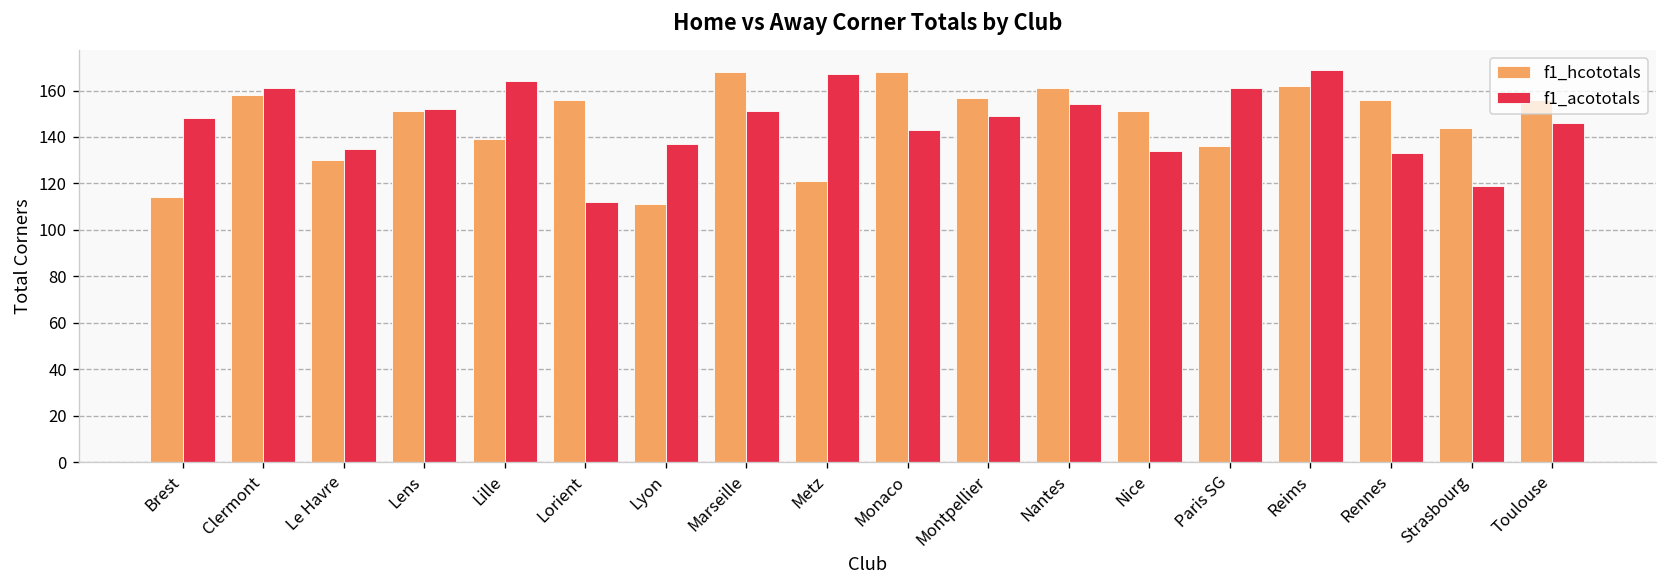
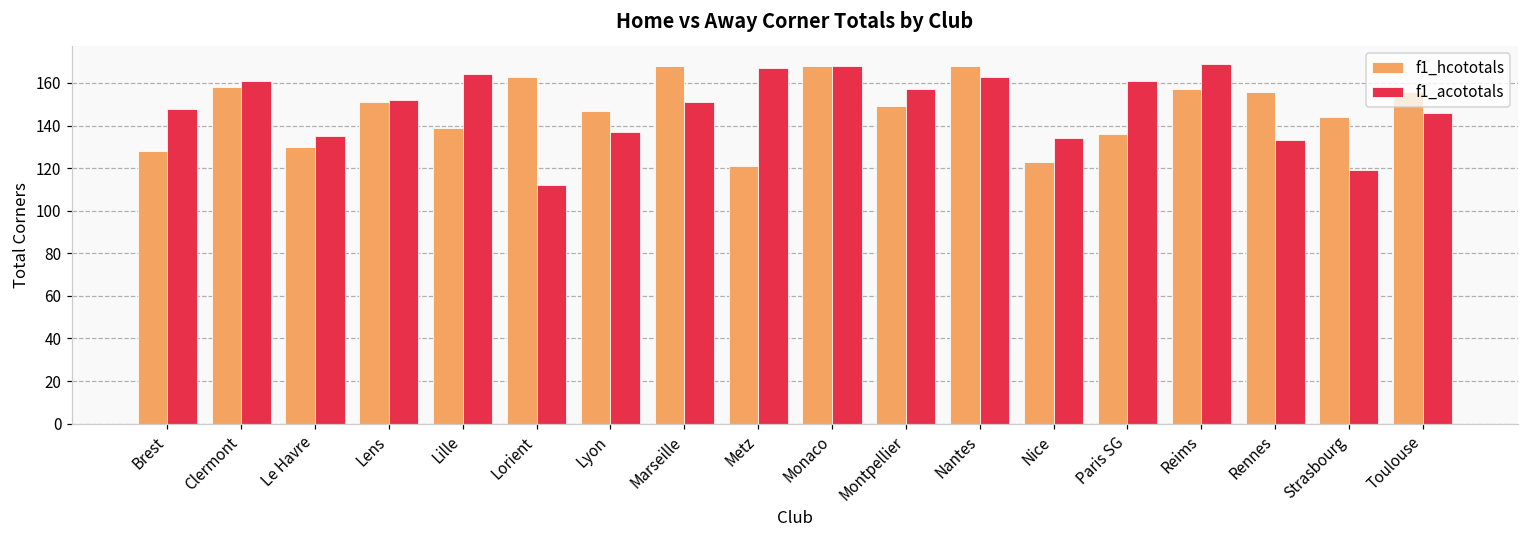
  {
    "f1_hcototals": {
-     "Brest": 114,
+     "Brest": 128,
      "Clermont": 158,
      "Le Havre": 130,
      "Lens": 151,
      "Lille": 139,
-     "Lorient": 156,
-     "Lyon": 111,
+     "Lorient": 163,
+     "Lyon": 147,
      "Marseille": 168,
      "Metz": 121,
      "Monaco": 168,
-     "Montpellier": 157,
-     "Nantes": 161,
-     "Nice": 151,
+     "Montpellier": 149,
+     "Nantes": 168,
+     "Nice": 123,
      "Paris SG": 136,
-     "Reims": 162,
+     "Reims": 157,
      "Rennes": 156,
      "Strasbourg": 144
    },
    "f1_acototals": {
      "Brest": 148,
      "Clermont": 161,
      "Le Havre": 135,
      "Lens": 152,
      "Lille": 164,
      "Lorient": 112,
      "Lyon": 137,
      "Marseille": 151,
      "Metz": 167,
-     "Monaco": 143,
-     "Montpellier": 149,
-     "Nantes": 154,
+     "Monaco": 168,
+     "Montpellier": 157,
+     "Nantes": 163,
      "Nice": 134,
      "Paris SG": 161,
      "Reims": 169,
      "Rennes": 133,
      "Strasbourg": 119,
      "Toulouse": 146
    }
  }
